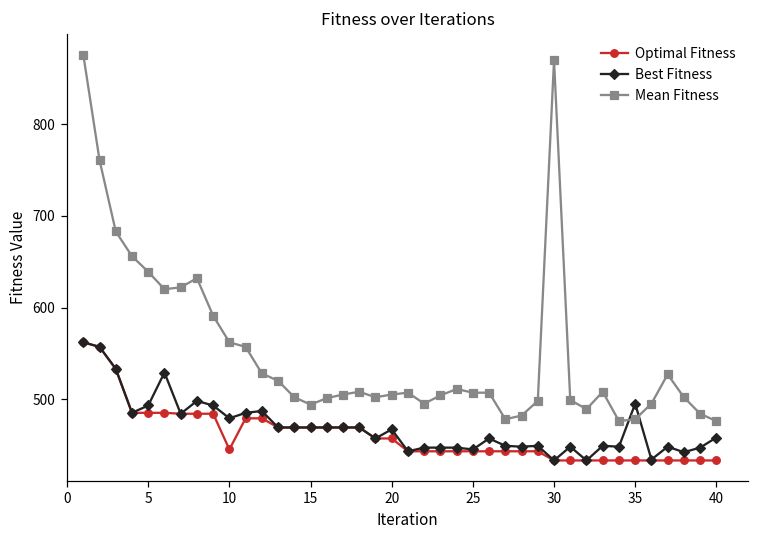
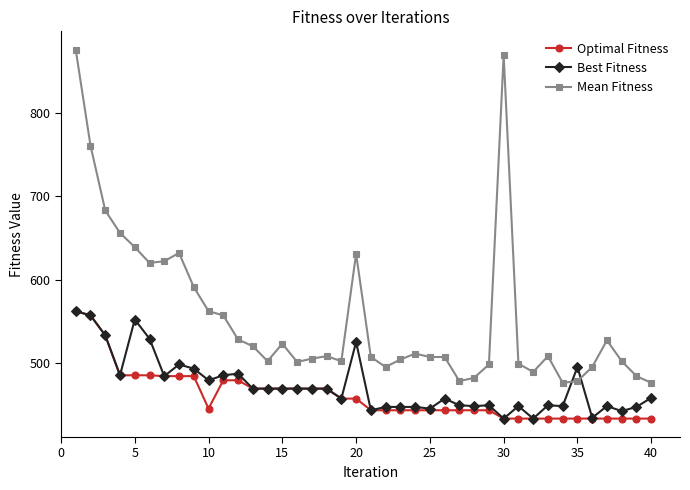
  {
    "Optimal Fitness": {
      "5": 490,
      "10": 450,
      "20": 460,
      "35": 430,
      "40": 430
    },
    "Best Fitness": {
-     "5": 490,
+     "5": 550,
      "10": 480,
-     "20": 470,
+     "20": 530,
      "35": 500,
      "40": 460
    },
    "Mean Fitness": {
      "5": 640,
      "10": 560,
-     "15": 490,
-     "20": 510,
+     "15": 520,
+     "20": 630,
      "25": 510,
      "30": 870,
      "35": 480,
      "40": 480
    }
  }
